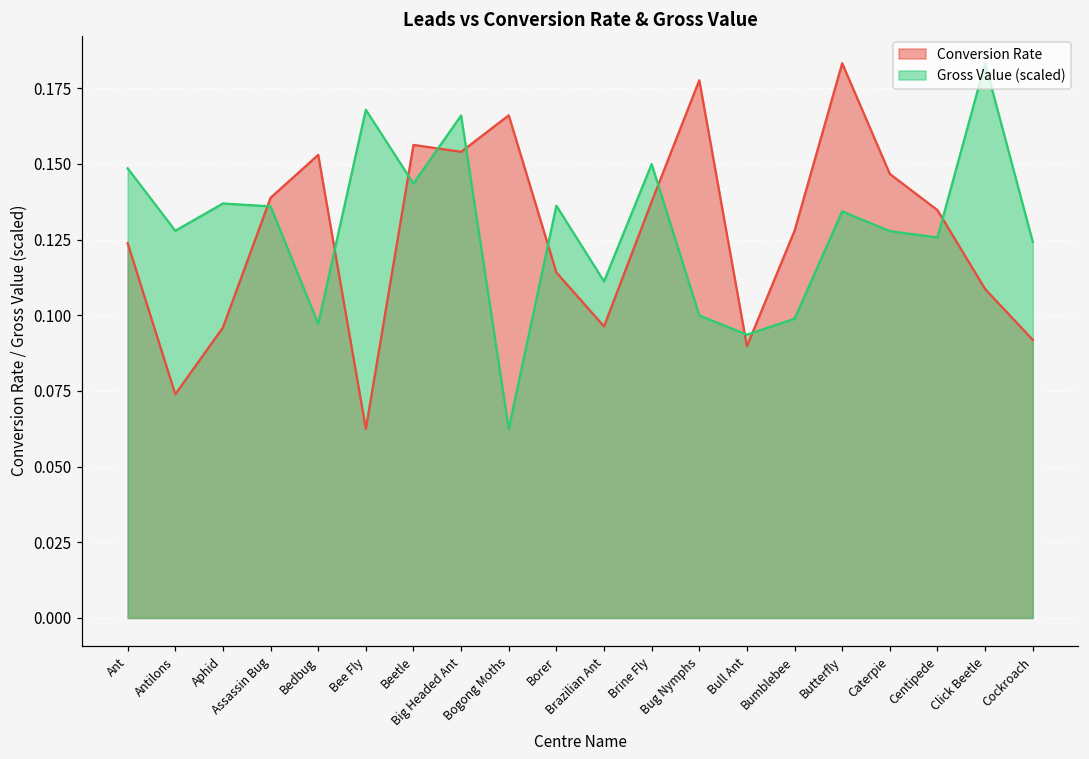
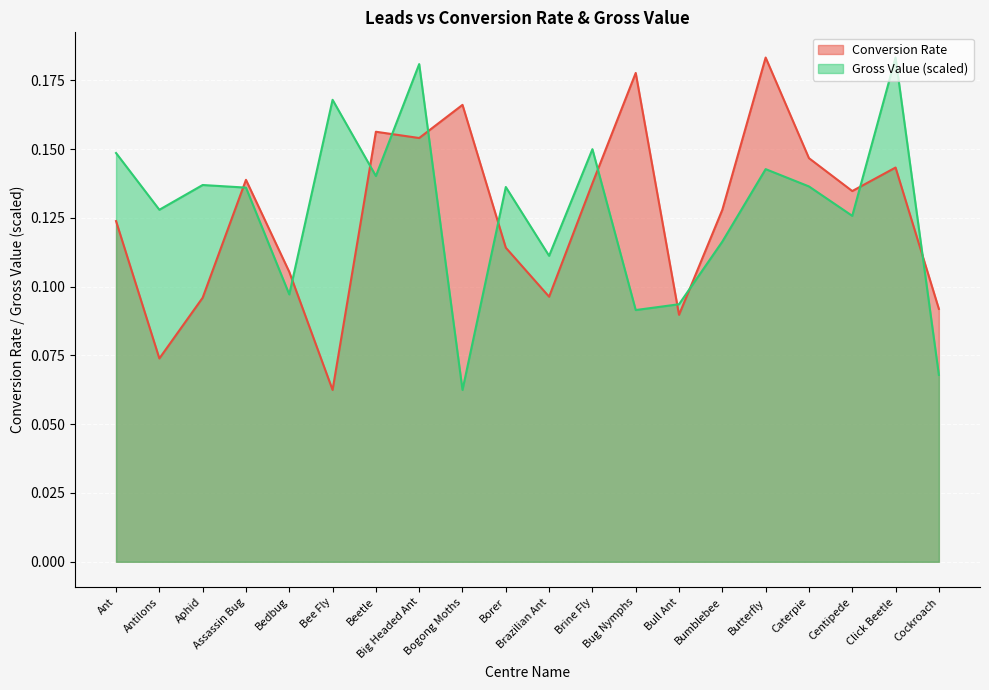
  {
    "Conversion Rate": {
      "Ant": 0.124,
      "Antilons": 0.074,
      "Aphid": 0.096,
      "Assassin Bug": 0.139,
-     "Bedbug": 0.153,
+     "Bedbug": 0.105,
      "Bee Fly": 0.062,
      "Beetle": 0.156,
      "Big Headed Ant": 0.154,
      "Bogong Moths": 0.166,
      "Borer": 0.114,
      "Brazilian Ant": 0.096,
      "Brine Fly": 0.138,
      "Bug Nymphs": 0.178,
      "Bull Ant": 0.090,
      "Bumblebee": 0.128,
      "Butterfly": 0.183,
      "Caterpie": 0.147,
      "Centipede": 0.135,
-     "Click Beetle": 0.109,
+     "Click Beetle": 0.143,
      "Cockroach": 0.092
    },
    "Gross Value (scaled)": {
      "Ant": 0.149,
      "Antilons": 0.128,
      "Aphid": 0.137,
      "Assassin Bug": 0.136,
      "Bedbug": 0.097,
      "Bee Fly": 0.168,
-     "Beetle": 0.144,
-     "Big Headed Ant": 0.166,
+     "Beetle": 0.140,
+     "Big Headed Ant": 0.181,
      "Bogong Moths": 0.062,
      "Borer": 0.136,
      "Brazilian Ant": 0.111,
      "Brine Fly": 0.150,
-     "Bug Nymphs": 0.100,
+     "Bug Nymphs": 0.091,
      "Bull Ant": 0.094,
-     "Bumblebee": 0.099,
-     "Butterfly": 0.134,
-     "Caterpie": 0.128,
+     "Bumblebee": 0.116,
+     "Butterfly": 0.143,
+     "Caterpie": 0.136,
      "Centipede": 0.126,
-     "Cockroach": 0.124
+     "Cockroach": 0.068
    }
  }
